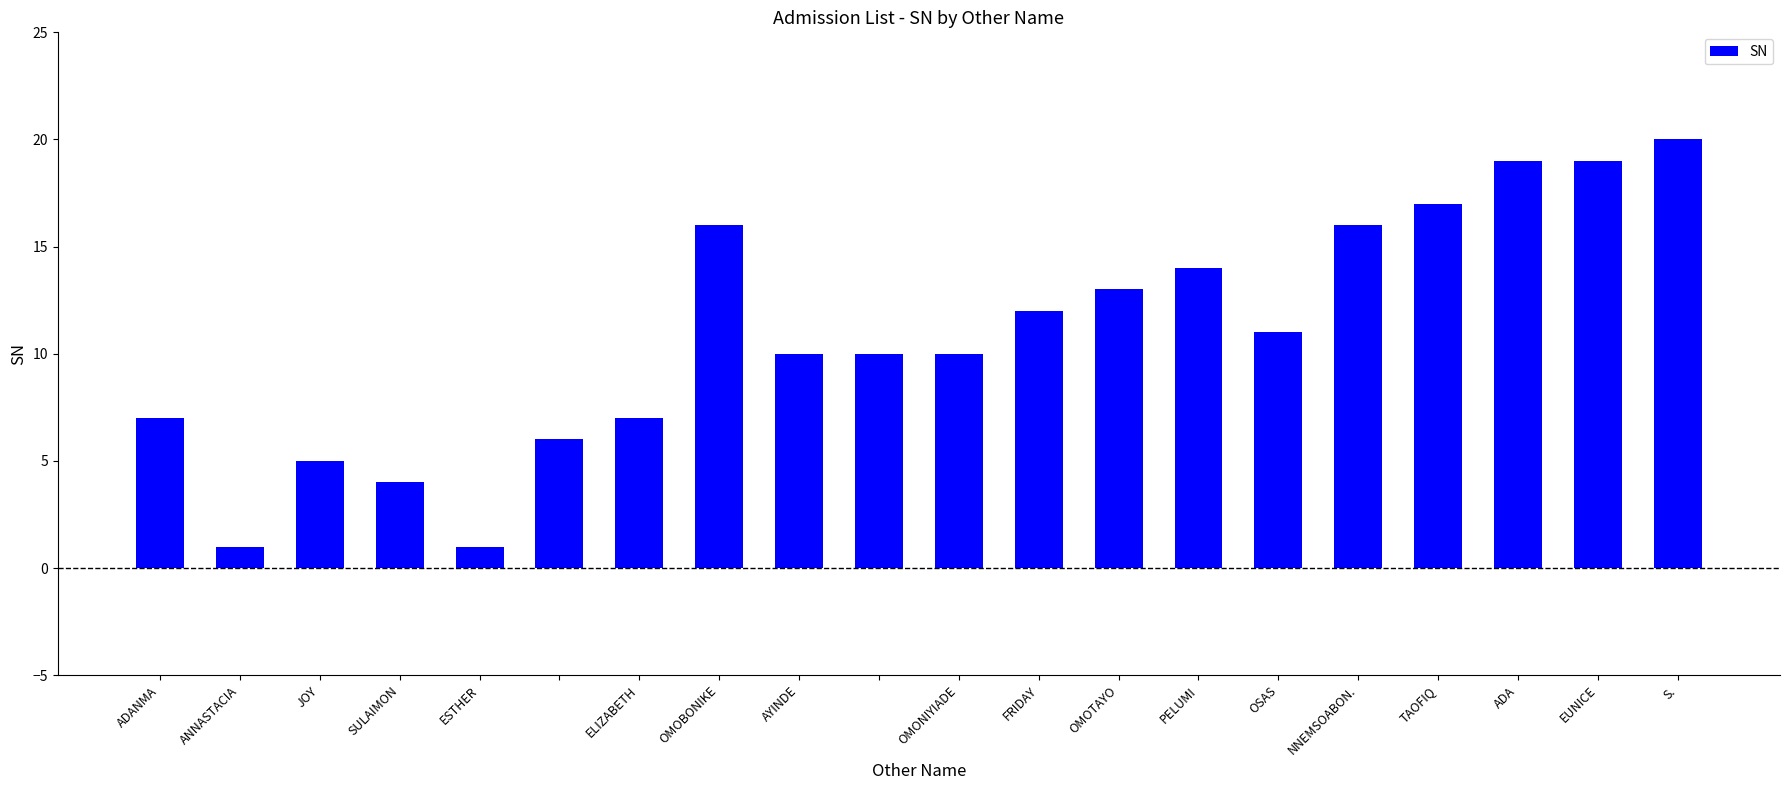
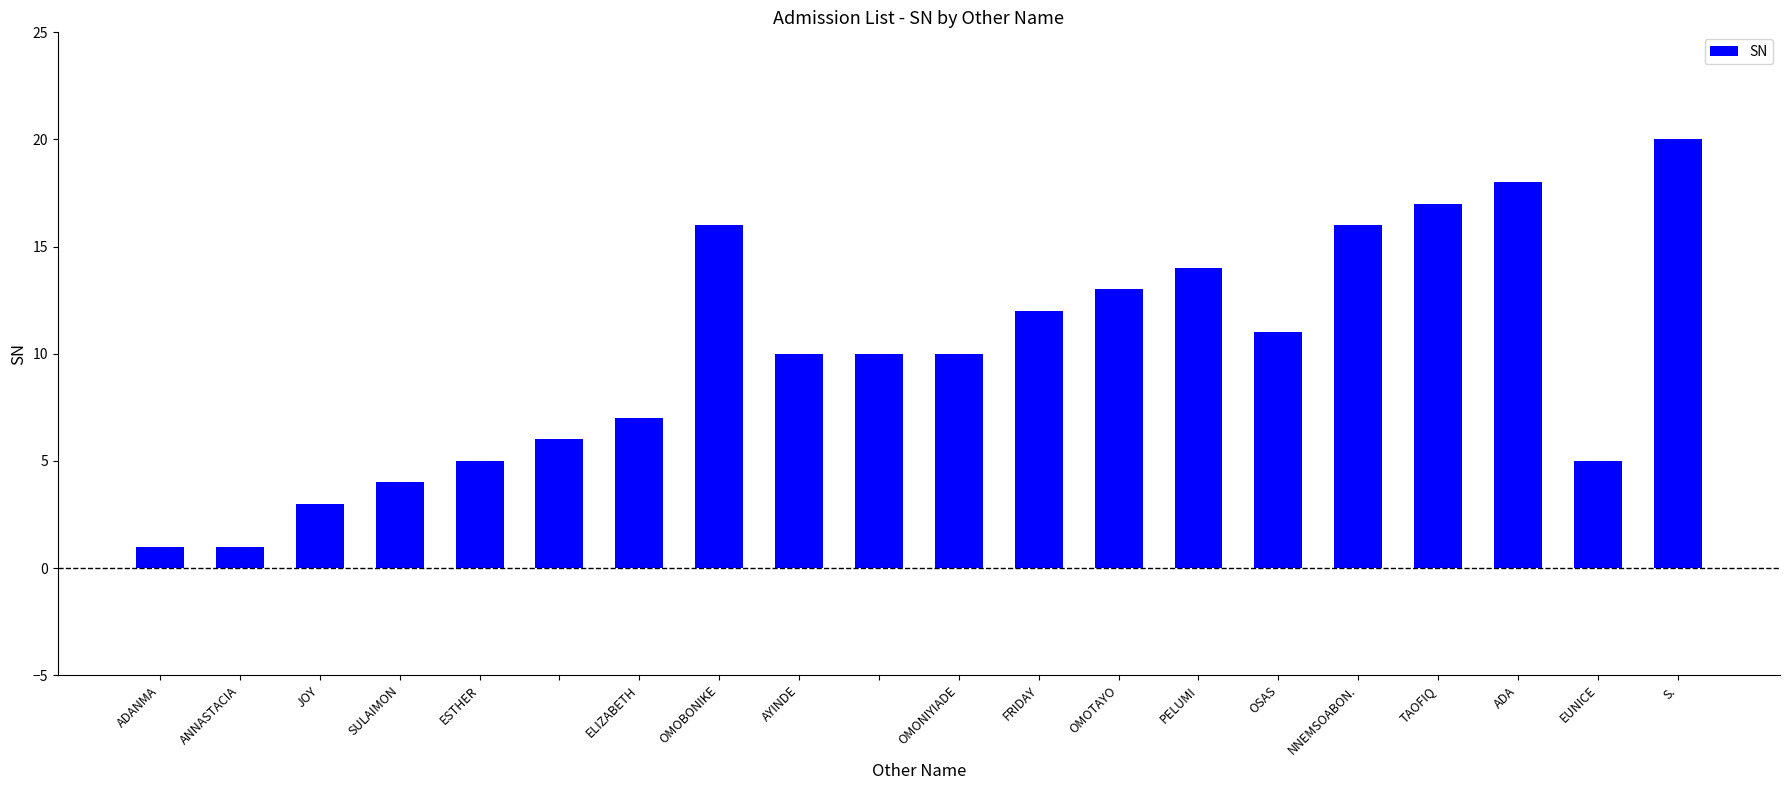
  {
-   "ADANMA": 7,
+   "ADANMA": 1,
    "ANNASTACIA": 1,
-   "JOY": 5,
+   "JOY": 3,
    "SULAIMON": 4,
-   "ESTHER": 1,
+   "ESTHER": 5,
    "ELIZABETH": 7,
    "OMOBONIKE": 16,
    "AYINDE": 10,
    "OMONIYIADE": 10,
    "FRIDAY": 12,
    "OMOTAYO": 13,
    "PELUMI": 14,
    "OSAS": 11,
    "NNEMSOABON.": 16,
    "TAOFIQ": 17,
-   "ADA": 19,
-   "EUNICE": 19,
+   "ADA": 18,
+   "EUNICE": 5,
    "S.": 20
  }
